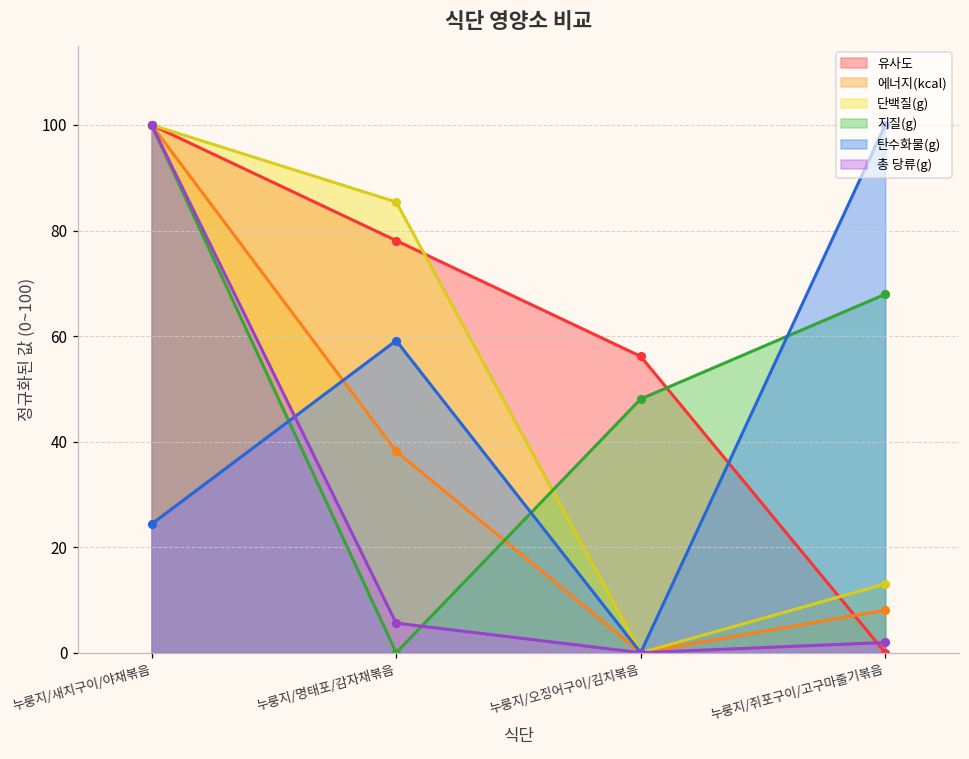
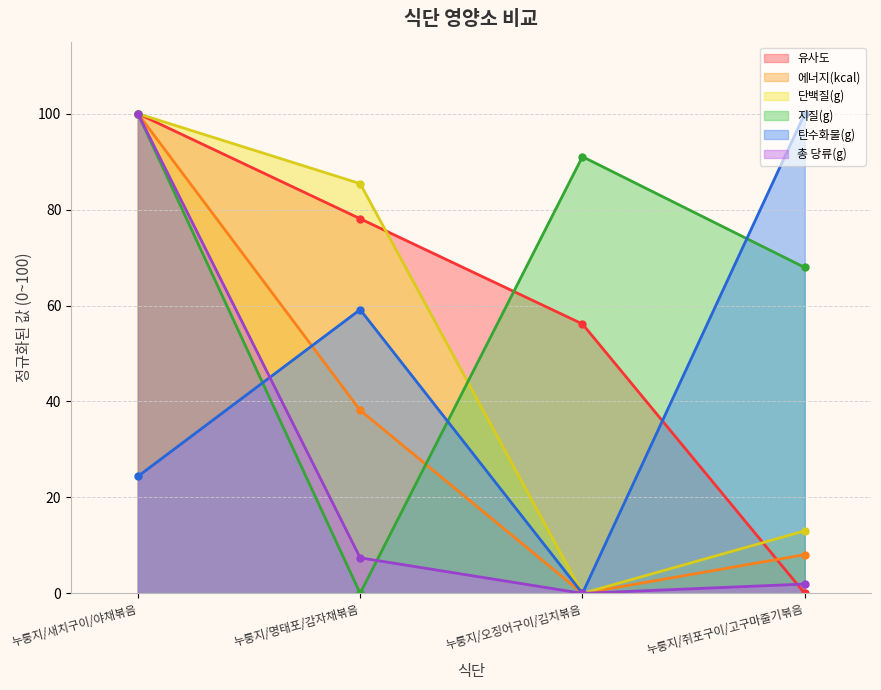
  {
    "지질(g)": {
      "누룽지/명태포/감자채볶음": 0,
-     "누룽지/오징어구이/김치볶음": 48,
+     "누룽지/오징어구이/김치볶음": 91,
      "누룽지/쥐포구이/고구마줄기볶음": 68
    },
    "탄수화물(g)": {
      "누룽지/새치구이/야채볶음": 24,
      "누룽지/명태포/감자채볶음": 59
    },
    "총 당류(g)": {
-     "누룽지/명태포/감자채볶음": 6,
+     "누룽지/명태포/감자채볶음": 7,
      "누룽지/쥐포구이/고구마줄기볶음": 2
    }
  }
